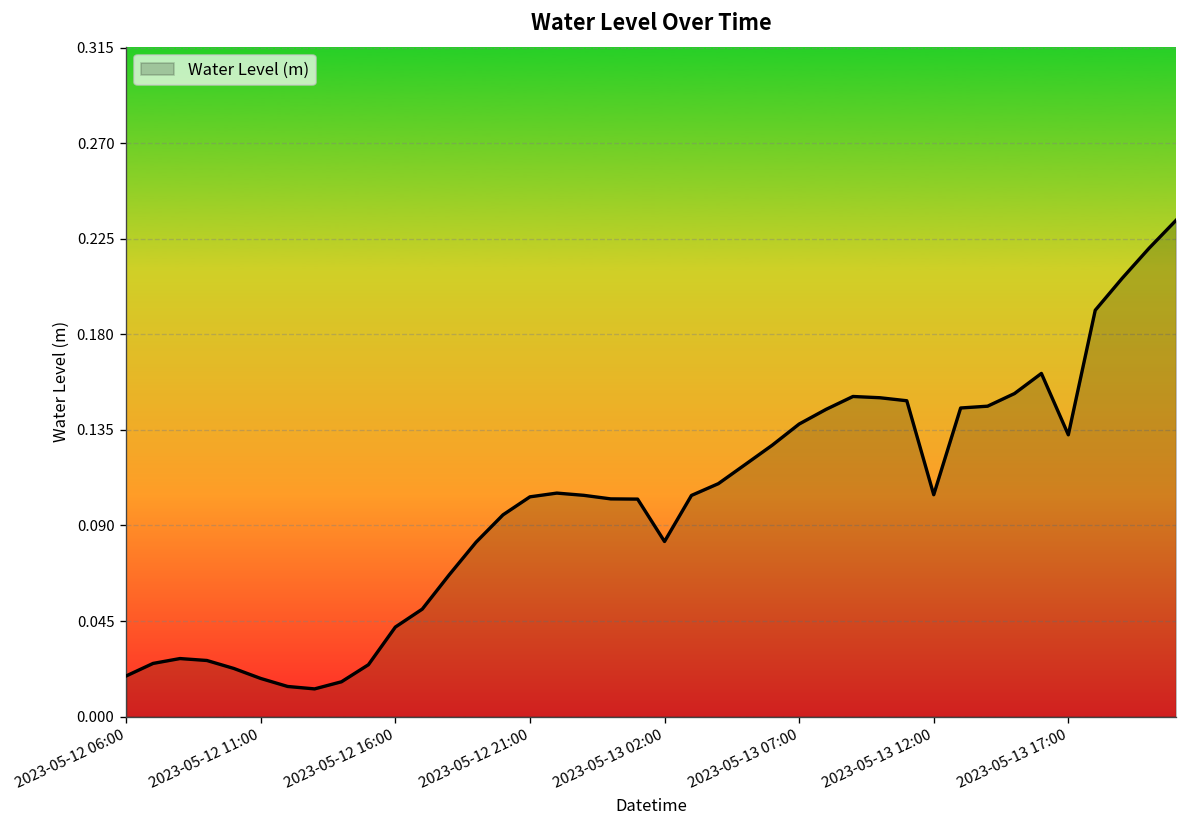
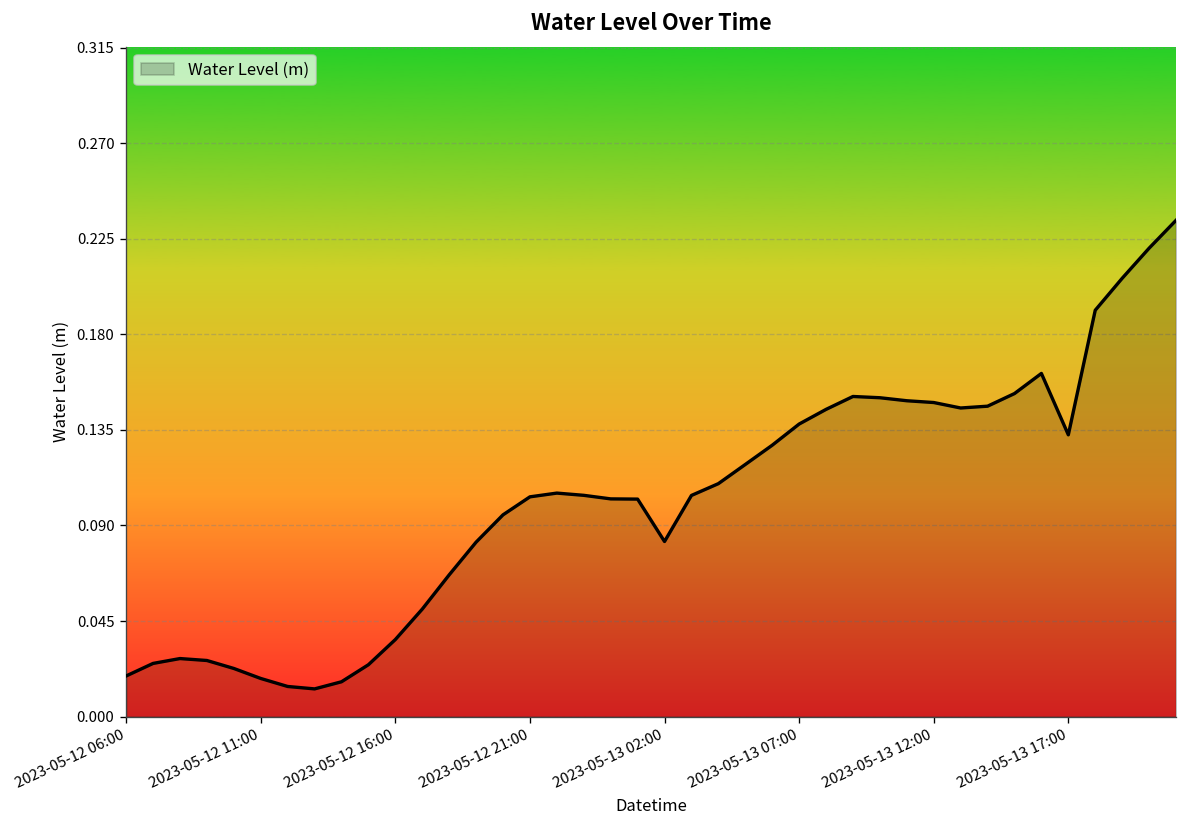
  {
    "2023-05-12 06:00": 0.019,
    "2023-05-12 11:00": 0.018,
-   "2023-05-12 16:00": 0.042,
+   "2023-05-12 16:00": 0.036,
    "2023-05-12 21:00": 0.103,
    "2023-05-13 02:00": 0.082,
    "2023-05-13 07:00": 0.138,
-   "2023-05-13 12:00": 0.104,
+   "2023-05-13 12:00": 0.148,
    "2023-05-13 17:00": 0.133
  }
